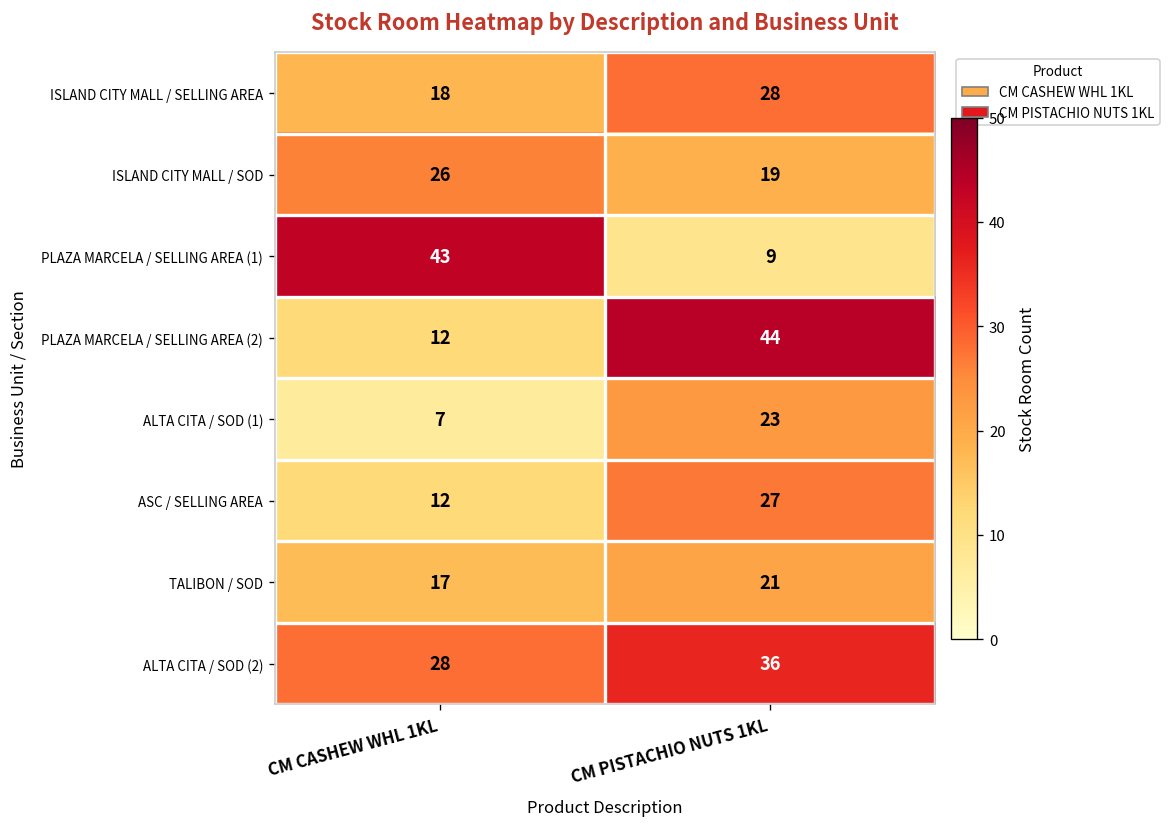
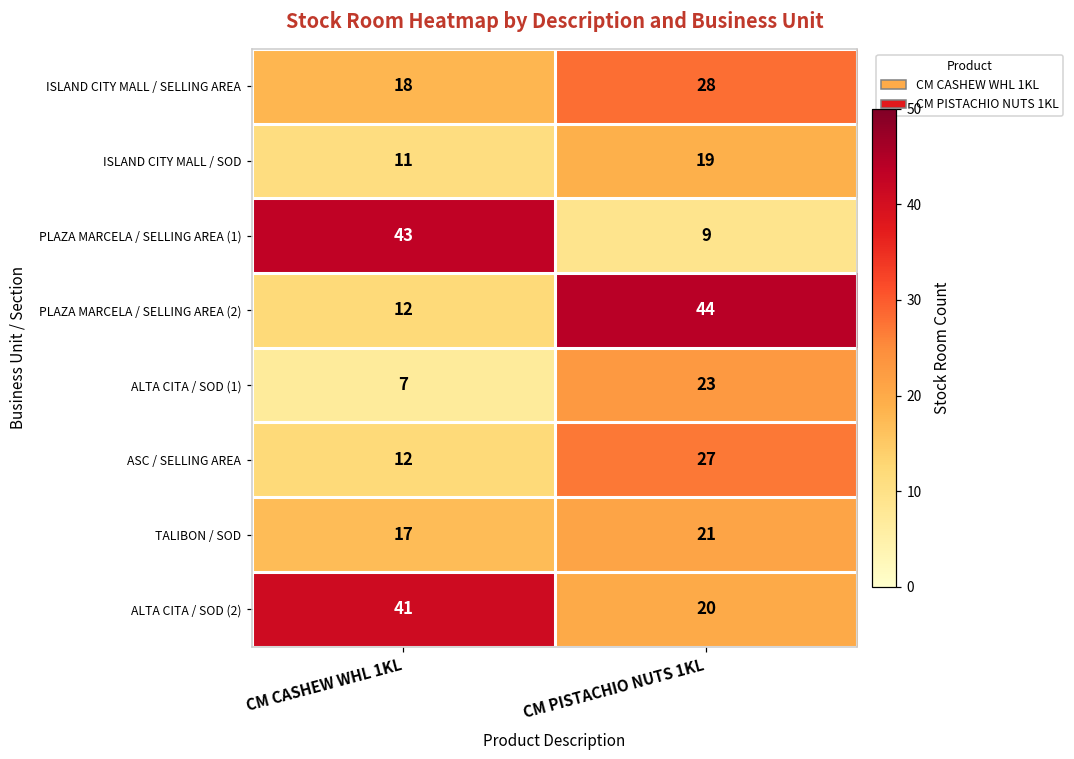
  {
    "ISLAND CITY MALL / SELLING AREA": {
      "CM CASHEW WHL 1KL": 18,
      "CM PISTACHIO NUTS 1KL": 28
    },
    "ISLAND CITY MALL / SOD": {
-     "CM CASHEW WHL 1KL": 26,
+     "CM CASHEW WHL 1KL": 11,
      "CM PISTACHIO NUTS 1KL": 19
    },
    "PLAZA MARCELA / SELLING AREA (1)": {
      "CM CASHEW WHL 1KL": 43,
      "CM PISTACHIO NUTS 1KL": 9
    },
    "PLAZA MARCELA / SELLING AREA (2)": {
      "CM CASHEW WHL 1KL": 12,
      "CM PISTACHIO NUTS 1KL": 44
    },
    "ALTA CITA / SOD (1)": {
      "CM CASHEW WHL 1KL": 7,
      "CM PISTACHIO NUTS 1KL": 23
    },
    "ASC / SELLING AREA": {
      "CM CASHEW WHL 1KL": 12,
      "CM PISTACHIO NUTS 1KL": 27
    },
    "TALIBON / SOD": {
      "CM CASHEW WHL 1KL": 17,
      "CM PISTACHIO NUTS 1KL": 21
    },
    "ALTA CITA / SOD (2)": {
-     "CM CASHEW WHL 1KL": 28,
-     "CM PISTACHIO NUTS 1KL": 36
+     "CM CASHEW WHL 1KL": 41,
+     "CM PISTACHIO NUTS 1KL": 20
    }
  }
